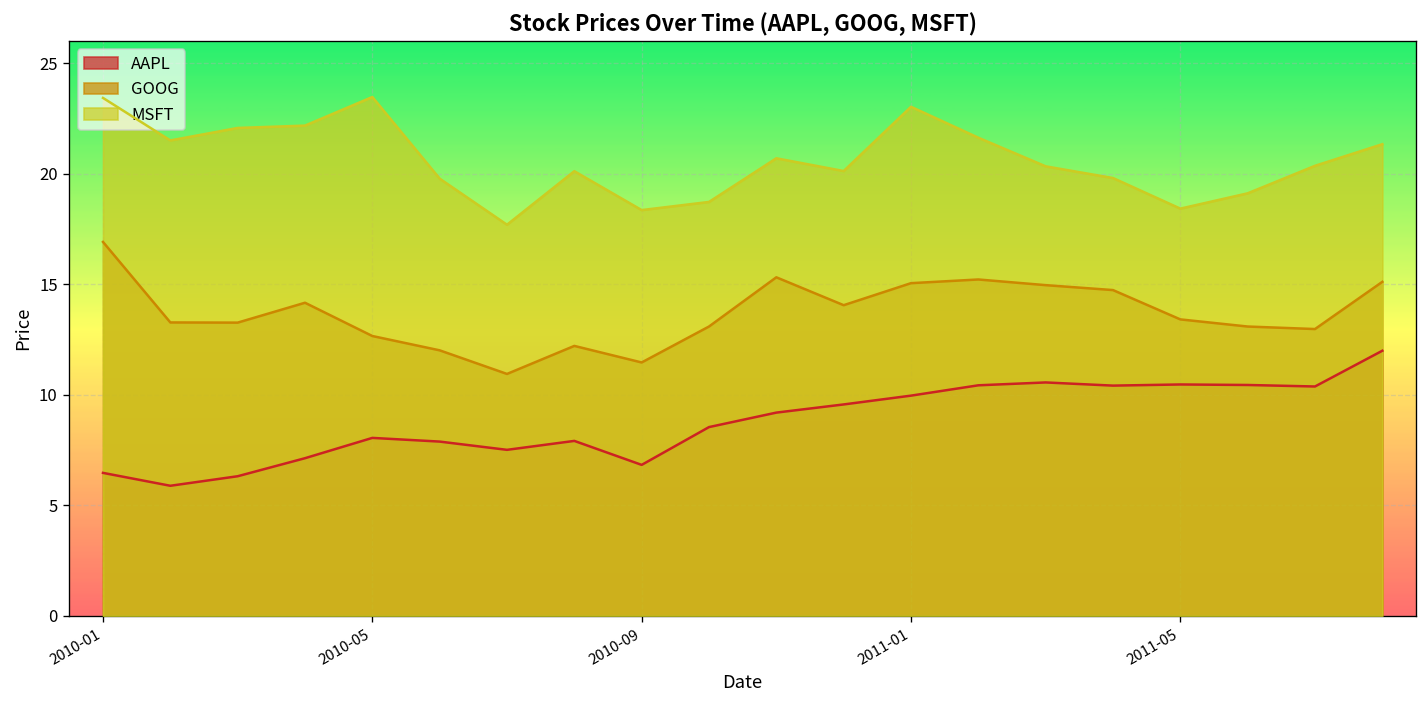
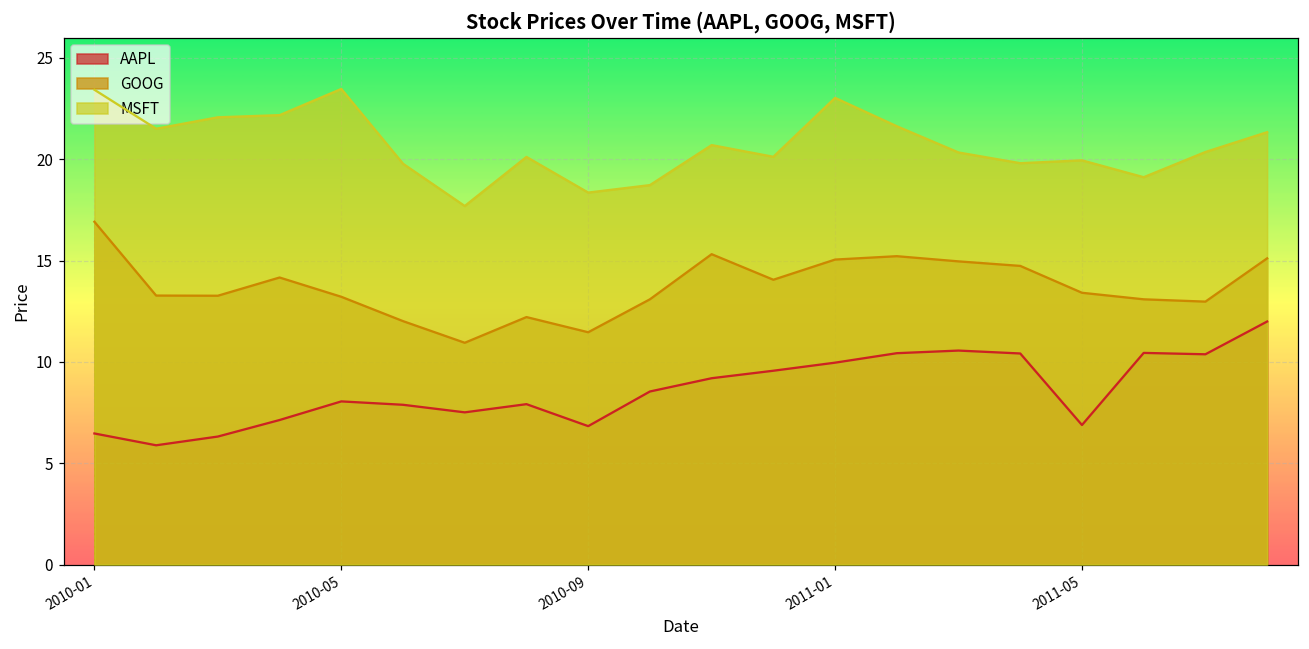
  {
    "AAPL": {
      "2010-01": 6.5,
      "2010-05": 8.1,
      "2010-09": 6.8,
      "2011-01": 10.0,
-     "2011-05": 10.5
+     "2011-05": 6.9
    },
    "GOOG": {
      "2010-01": 16.9,
-     "2010-05": 12.7,
+     "2010-05": 13.2,
      "2010-09": 11.5,
      "2011-01": 15.1,
      "2011-05": 13.4
    },
    "MSFT": {
      "2010-05": 23.5,
      "2010-09": 18.4,
      "2011-01": 23.0,
-     "2011-05": 18.4
+     "2011-05": 19.9
    }
  }
